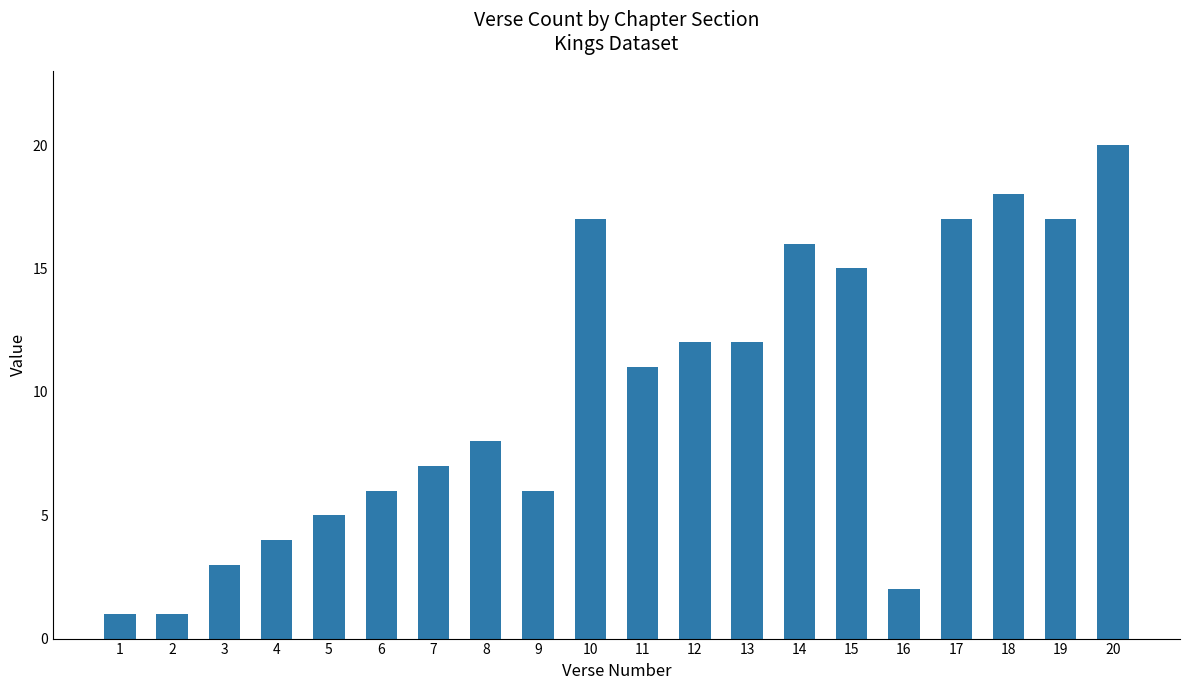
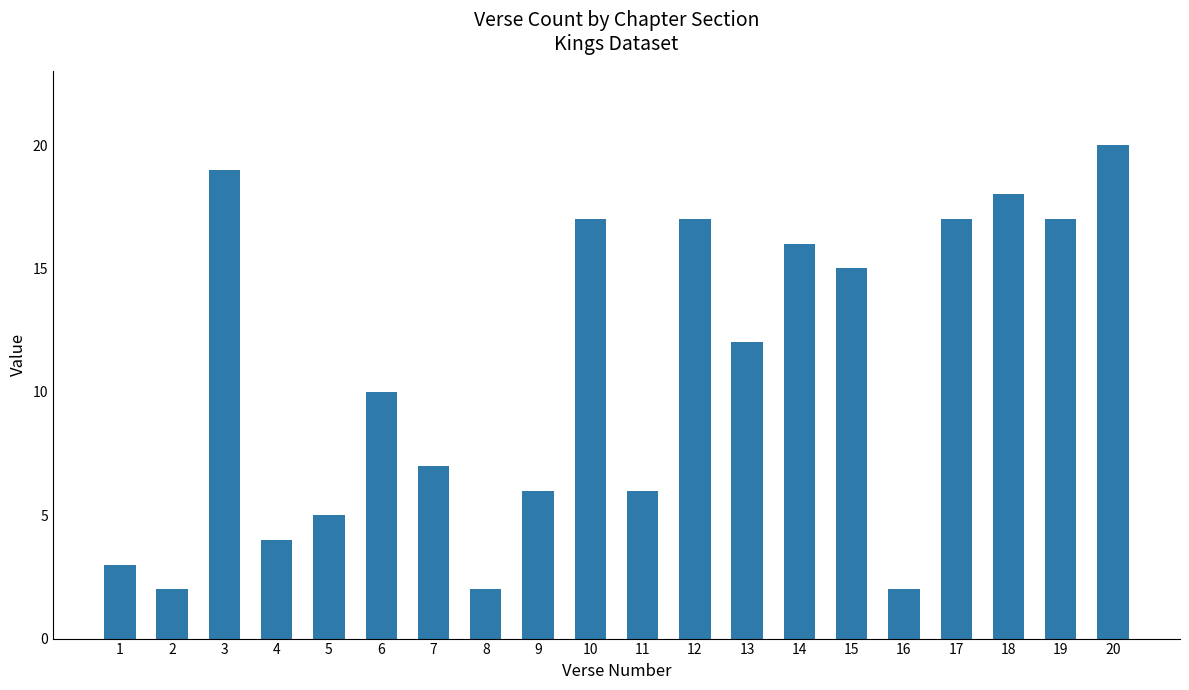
  {
-   "1": 1,
-   "2": 1,
-   "3": 3,
+   "1": 3,
+   "2": 2,
+   "3": 19,
    "4": 4,
    "5": 5,
-   "6": 6,
+   "6": 10,
    "7": 7,
-   "8": 8,
+   "8": 2,
    "9": 6,
    "10": 17,
-   "11": 11,
-   "12": 12,
+   "11": 6,
+   "12": 17,
    "13": 12,
    "14": 16,
    "15": 15,
    "16": 2,
    "17": 17,
    "18": 18,
    "19": 17,
    "20": 20
  }
